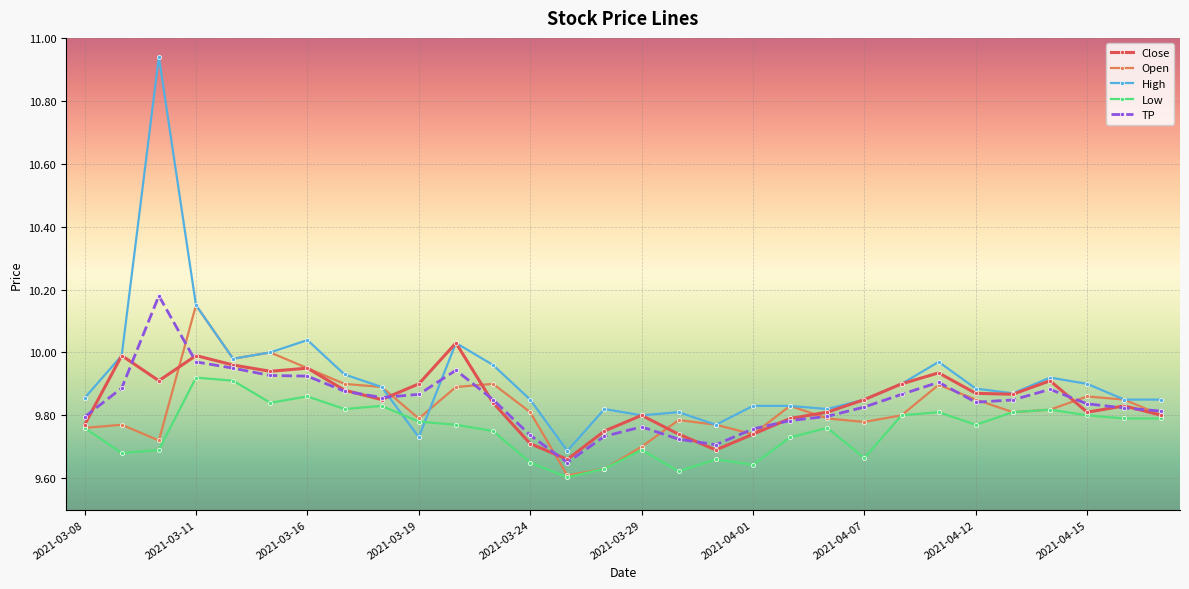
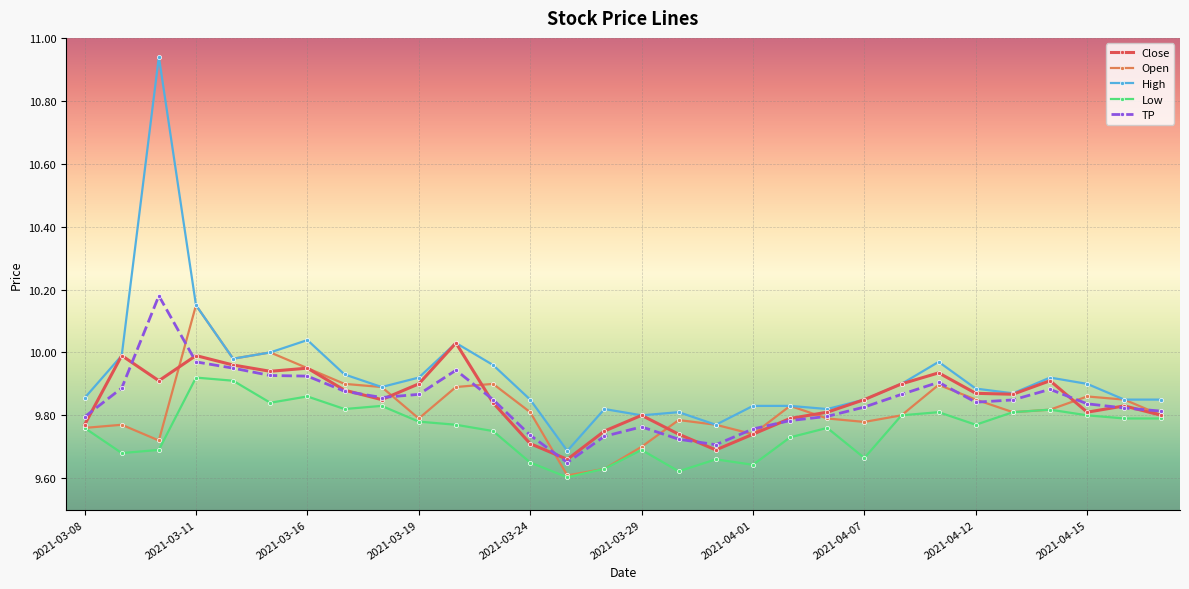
  {
    "High": {
      "2021-03-08": 9.85,
      "2021-03-16": 10.04,
-     "2021-03-19": 9.73,
+     "2021-03-19": 9.92,
      "2021-03-24": 9.85,
      "2021-04-01": 9.83,
      "2021-04-12": 9.89,
      "2021-04-15": 9.90
    },
    "Low": {
      "2021-03-11": 9.92,
      "2021-03-16": 9.86,
      "2021-03-19": 9.78,
      "2021-03-24": 9.65,
      "2021-03-29": 9.69,
      "2021-04-01": 9.64,
      "2021-04-07": 9.66,
      "2021-04-12": 9.77,
      "2021-04-15": 9.80
    },
    "TP": {
      "2021-03-08": 9.80,
      "2021-03-11": 9.97,
      "2021-03-16": 9.92,
      "2021-03-19": 9.87,
      "2021-03-24": 9.74,
      "2021-03-29": 9.76,
      "2021-04-01": 9.76,
      "2021-04-07": 9.83,
      "2021-04-12": 9.84,
      "2021-04-15": 9.84
    }
  }
